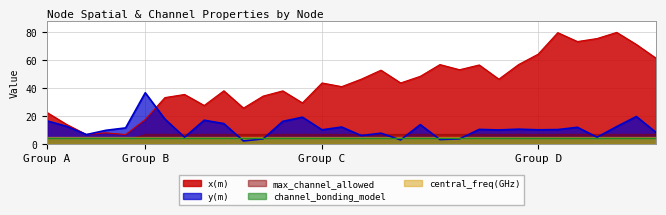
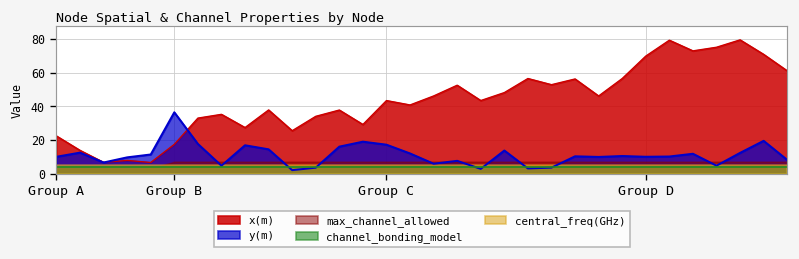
  {
    "x(m)": {
      "Group A": 22,
      "Group B": 17,
      "Group C": 44,
-     "Group D": 64
+     "Group D": 70
    },
    "y(m)": {
-     "Group A": 16,
+     "Group A": 10,
      "Group B": 37,
-     "Group C": 10,
+     "Group C": 17,
      "Group D": 10
    },
    "max_channel_allowed": {
      "Group B": 7,
      "Group C": 7,
      "Group D": 7
    }
  }
